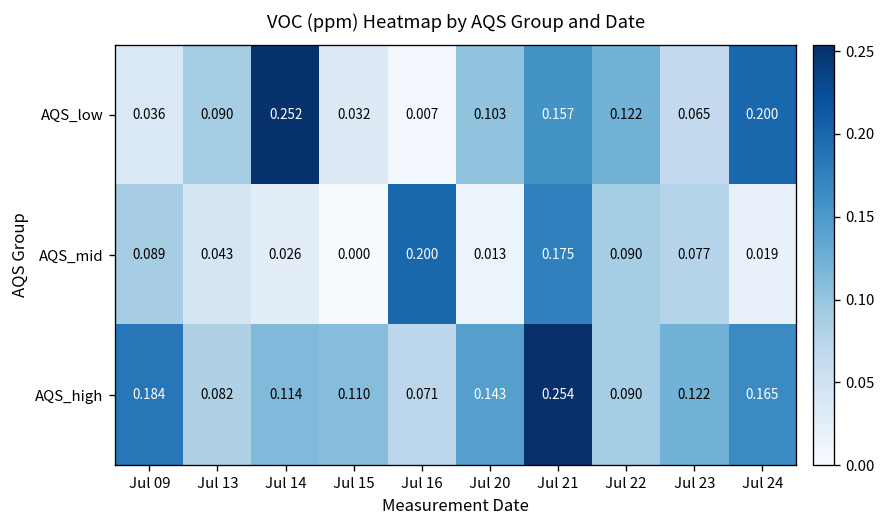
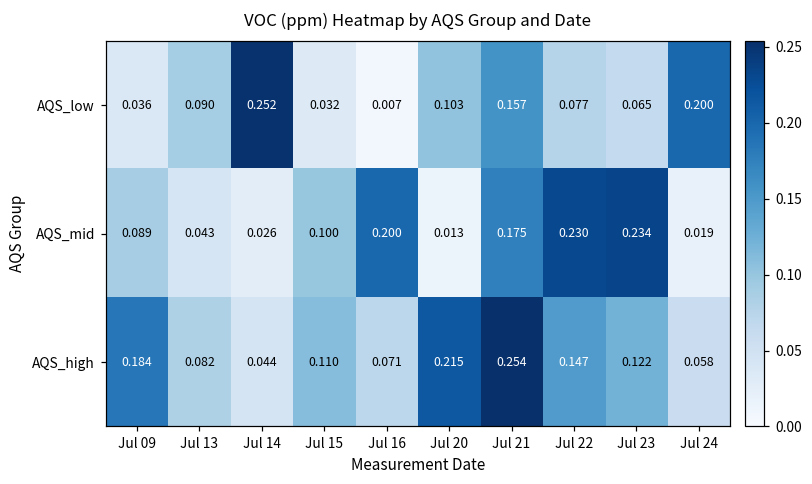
  {
    "AQS_low": {
      "Jul 09": 0.036,
      "Jul 13": 0.090,
      "Jul 14": 0.252,
      "Jul 15": 0.032,
      "Jul 16": 0.007,
      "Jul 20": 0.103,
      "Jul 21": 0.157,
-     "Jul 22": 0.122,
+     "Jul 22": 0.077,
      "Jul 23": 0.065,
      "Jul 24": 0.200
    },
    "AQS_mid": {
      "Jul 09": 0.089,
      "Jul 13": 0.043,
      "Jul 14": 0.026,
-     "Jul 15": 0.000,
+     "Jul 15": 0.100,
      "Jul 16": 0.200,
      "Jul 20": 0.013,
      "Jul 21": 0.175,
-     "Jul 22": 0.090,
-     "Jul 23": 0.077,
+     "Jul 22": 0.230,
+     "Jul 23": 0.234,
      "Jul 24": 0.019
    },
    "AQS_high": {
      "Jul 09": 0.184,
      "Jul 13": 0.082,
-     "Jul 14": 0.114,
+     "Jul 14": 0.044,
      "Jul 15": 0.110,
      "Jul 16": 0.071,
-     "Jul 20": 0.143,
+     "Jul 20": 0.215,
      "Jul 21": 0.254,
-     "Jul 22": 0.090,
+     "Jul 22": 0.147,
      "Jul 23": 0.122,
-     "Jul 24": 0.165
+     "Jul 24": 0.058
    }
  }
